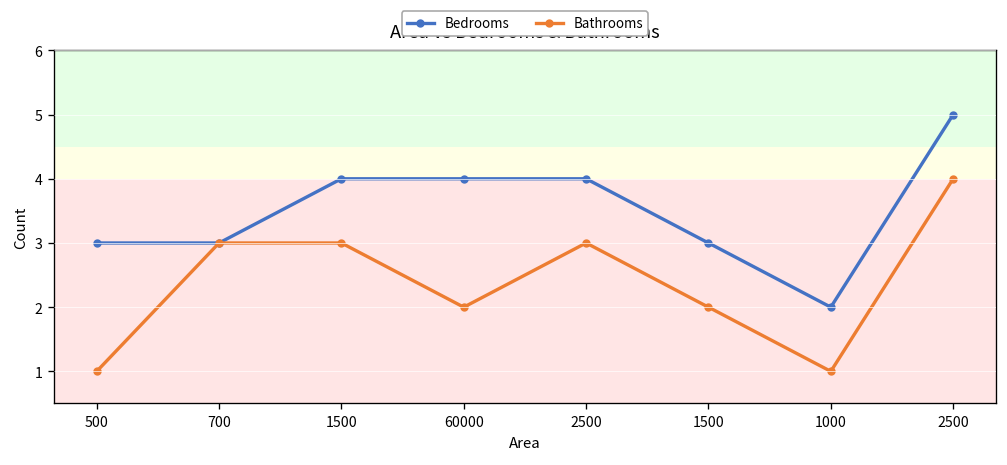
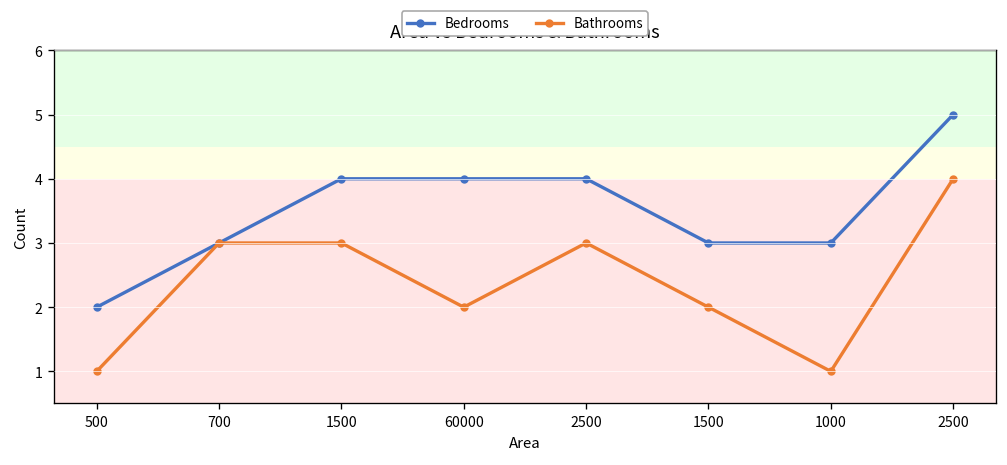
  {
    "Bedrooms": {
-     "500": 3,
+     "500": 2,
      "60000": 4,
-     "1000": 2
+     "1000": 3
    },
    "Bathrooms": {
      "500": 1,
      "60000": 2,
      "1000": 1
    }
  }
